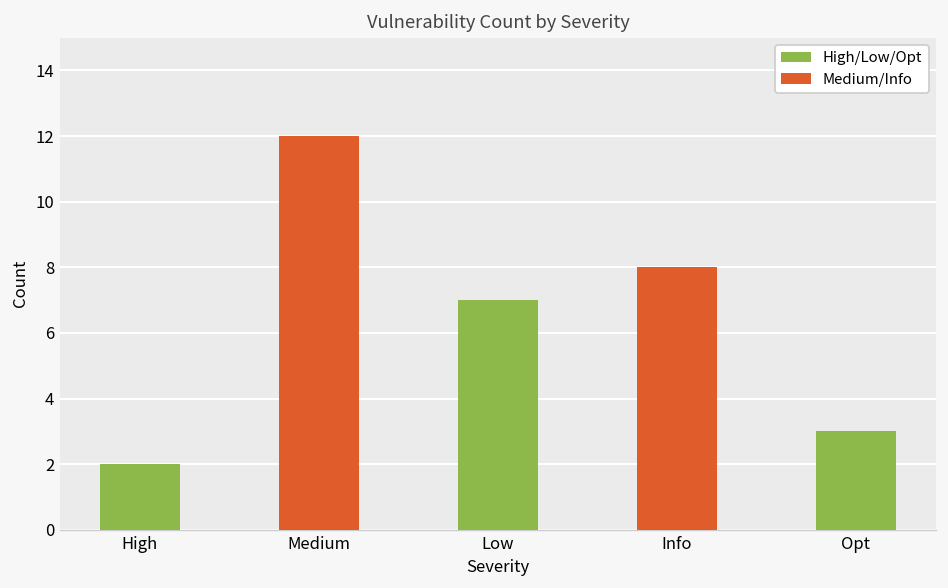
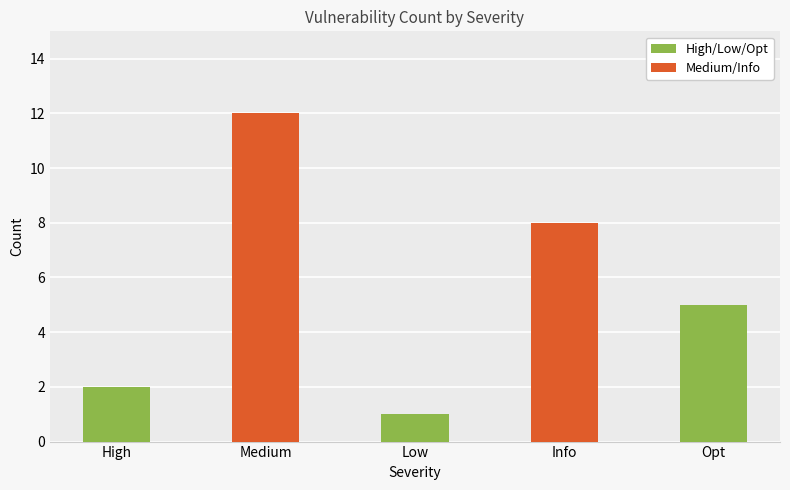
  {
    "High": 2,
    "Medium": 12,
-   "Low": 7,
+   "Low": 1,
    "Info": 8,
-   "Opt": 3
+   "Opt": 5
  }
